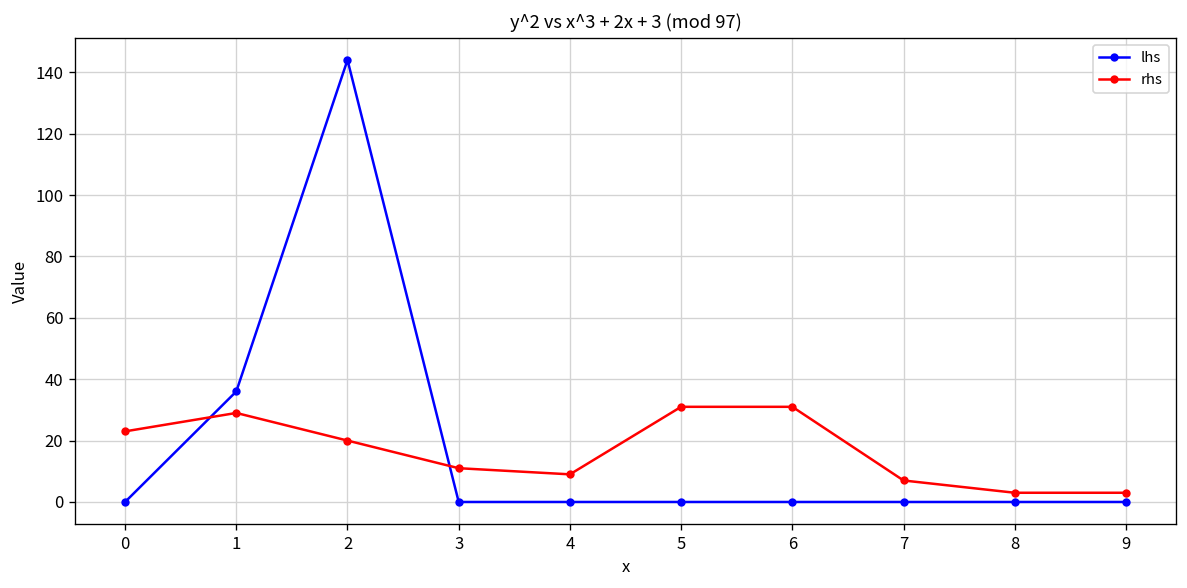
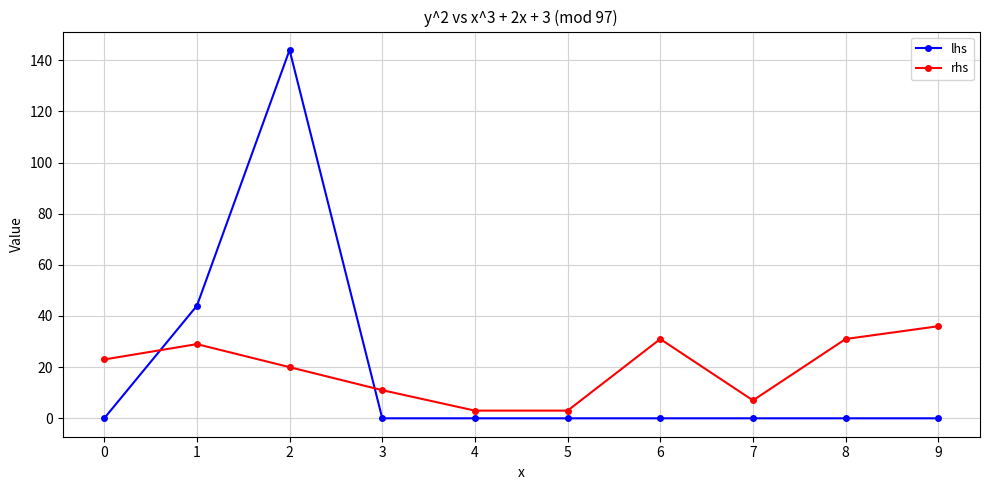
  {
    "lhs": {
      "0": 0,
-     "1": 36,
+     "1": 44,
      "2": 144,
      "3": 0,
      "4": 0,
      "5": 0,
      "6": 0,
      "7": 0,
      "8": 0,
      "9": 0
    },
    "rhs": {
      "0": 23,
      "1": 29,
      "2": 20,
      "3": 11,
-     "4": 9,
-     "5": 31,
+     "4": 3,
+     "5": 3,
      "6": 31,
      "7": 7,
-     "8": 3,
-     "9": 3
+     "8": 31,
+     "9": 36
    }
  }
